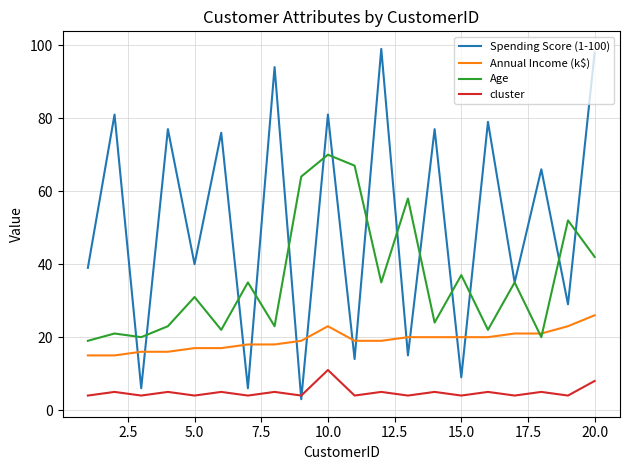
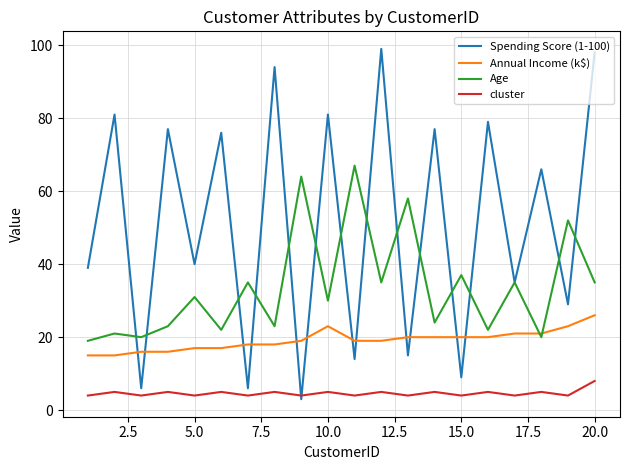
  {
    "Spending Score (1-100)": {
      "5.0": 40,
      "10.0": 81,
      "15.0": 9
    },
    "Annual Income (k$)": {
      "5.0": 17,
      "10.0": 23,
      "15.0": 20,
      "20.0": 26
    },
    "Age": {
      "5.0": 31,
-     "10.0": 70,
+     "10.0": 30,
      "15.0": 37,
-     "20.0": 42
+     "20.0": 35
    },
    "cluster": {
      "5.0": 4,
-     "10.0": 11,
+     "10.0": 5,
      "15.0": 4,
      "20.0": 8
    }
  }
